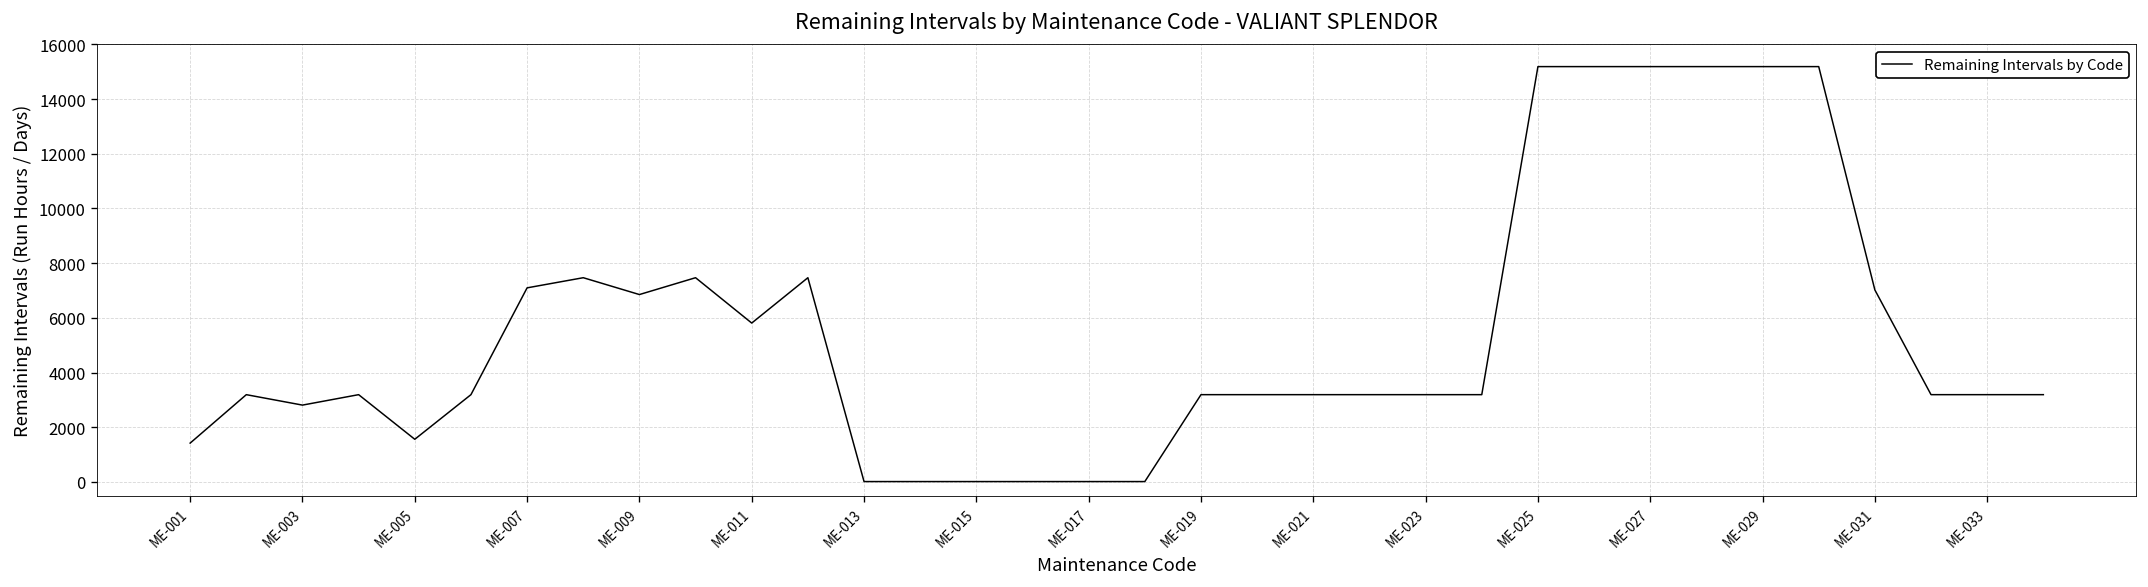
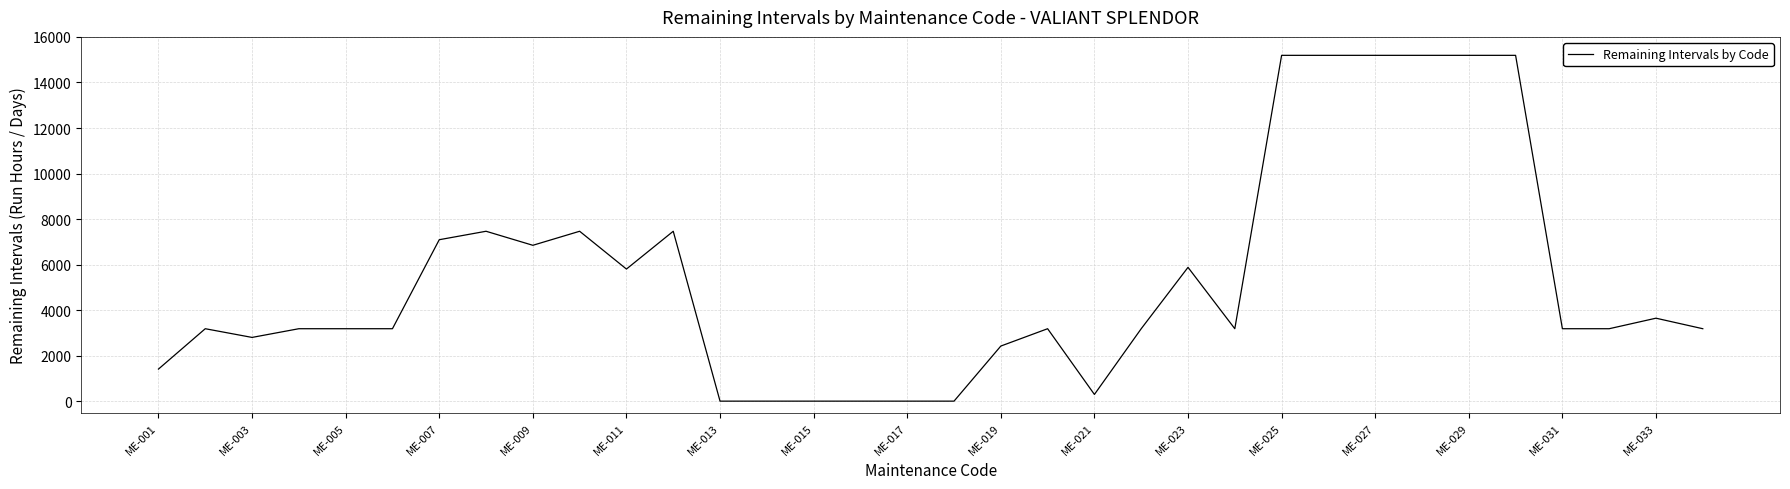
  {
    "ME-001": 1400,
    "ME-003": 2800,
-   "ME-005": 1600,
+   "ME-005": 3200,
    "ME-007": 7100,
    "ME-009": 6900,
    "ME-011": 5800,
    "ME-013": 0,
    "ME-015": 0,
    "ME-017": 0,
-   "ME-019": 3200,
-   "ME-021": 3200,
-   "ME-023": 3200,
+   "ME-019": 2400,
+   "ME-021": 300,
+   "ME-023": 5900,
    "ME-025": 15200,
    "ME-027": 15200,
    "ME-029": 15200,
-   "ME-031": 7000,
-   "ME-033": 3200
+   "ME-031": 3200,
+   "ME-033": 3700
  }
